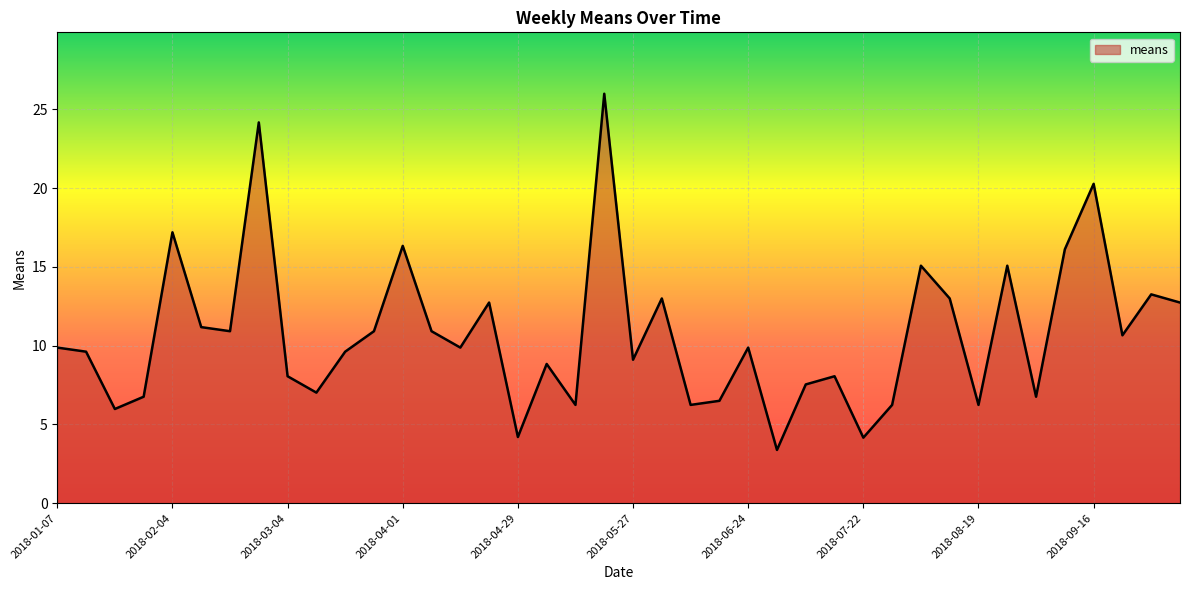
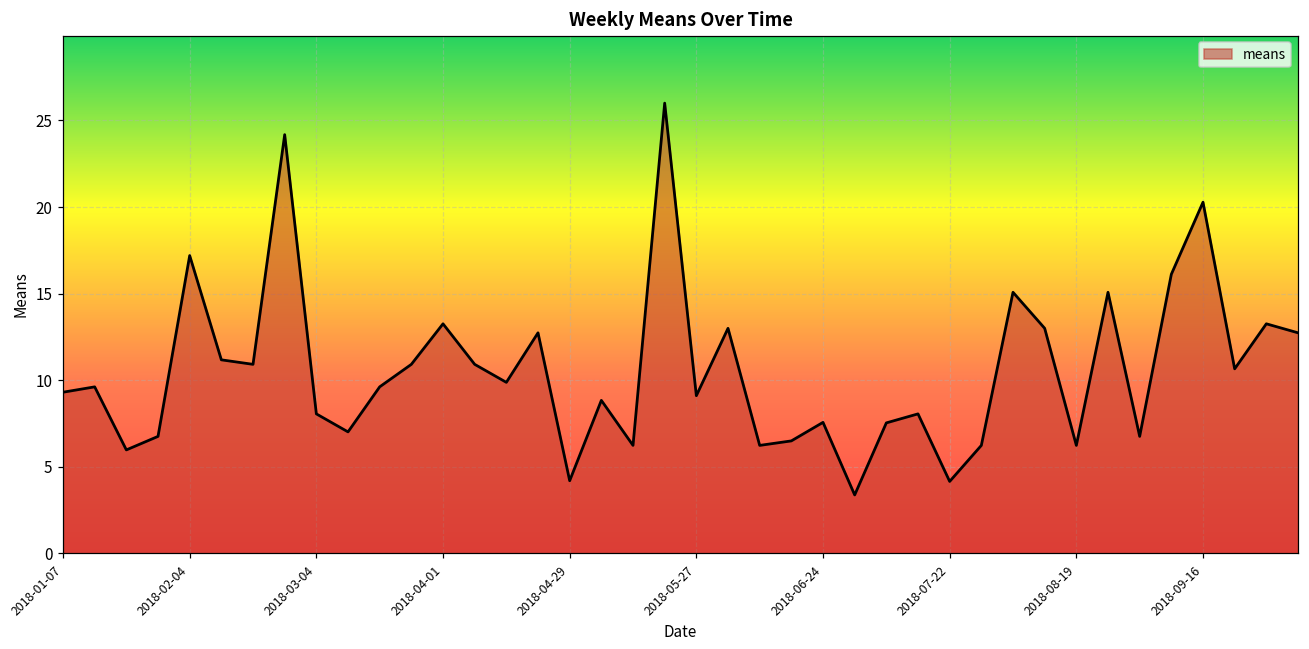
  {
-   "2018-01-07": 9.9,
+   "2018-01-07": 9.3,
    "2018-02-04": 17.2,
    "2018-03-04": 8.1,
-   "2018-04-01": 16.3,
+   "2018-04-01": 13.3,
    "2018-04-29": 4.2,
    "2018-05-27": 9.1,
-   "2018-06-24": 9.9,
+   "2018-06-24": 7.6,
    "2018-07-22": 4.2,
    "2018-08-19": 6.2,
    "2018-09-16": 20.3
  }
